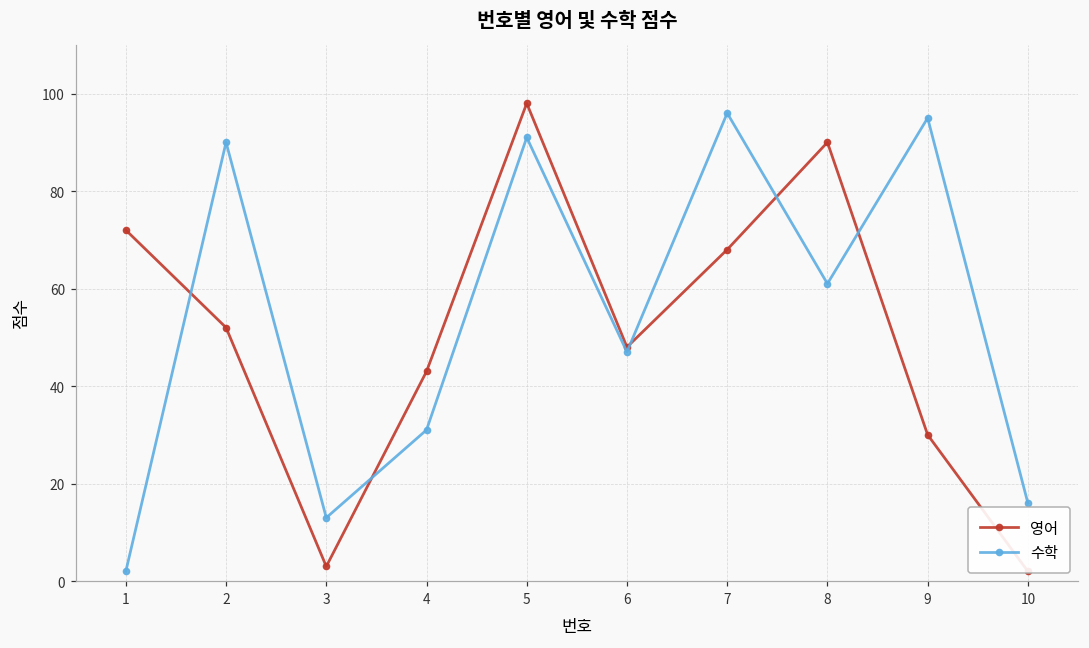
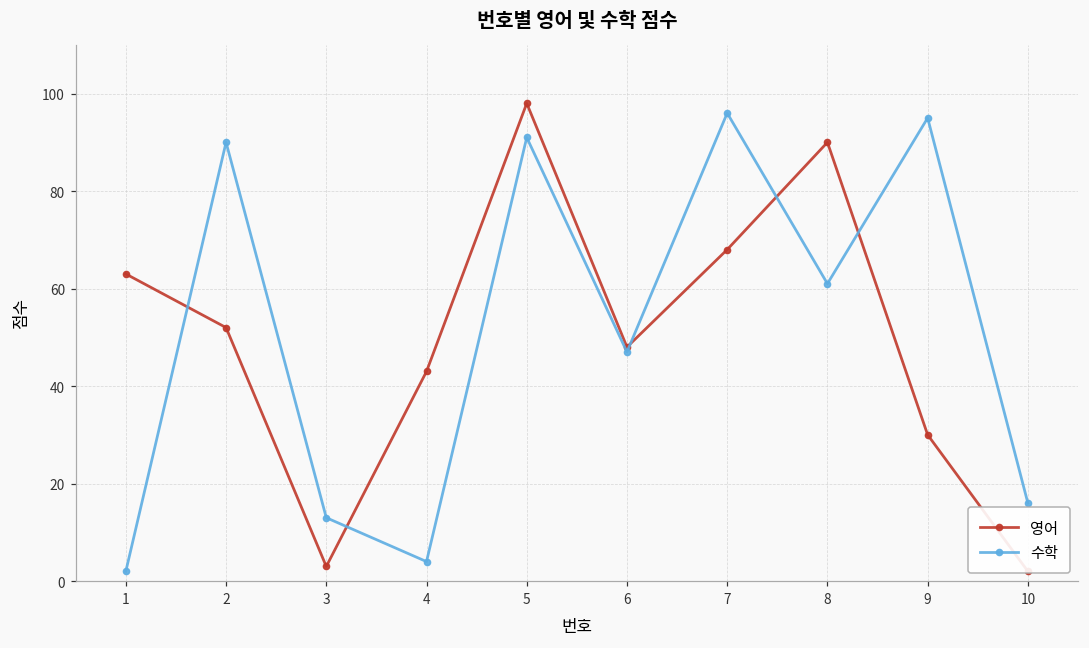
  {
    "영어": {
-     "1": 72,
+     "1": 63,
      "2": 52,
      "3": 3,
      "4": 43,
      "5": 98,
      "6": 48,
      "7": 68,
      "8": 90,
      "9": 30
    },
    "수학": {
      "1": 2,
      "2": 90,
      "3": 13,
-     "4": 31,
+     "4": 4,
      "5": 91,
      "6": 47,
      "7": 96,
      "8": 61,
      "9": 95,
      "10": 16
    }
  }
